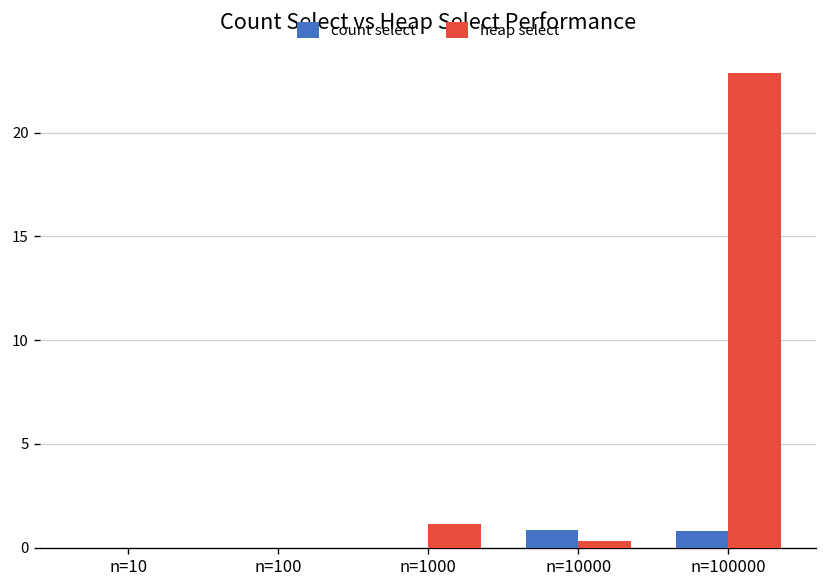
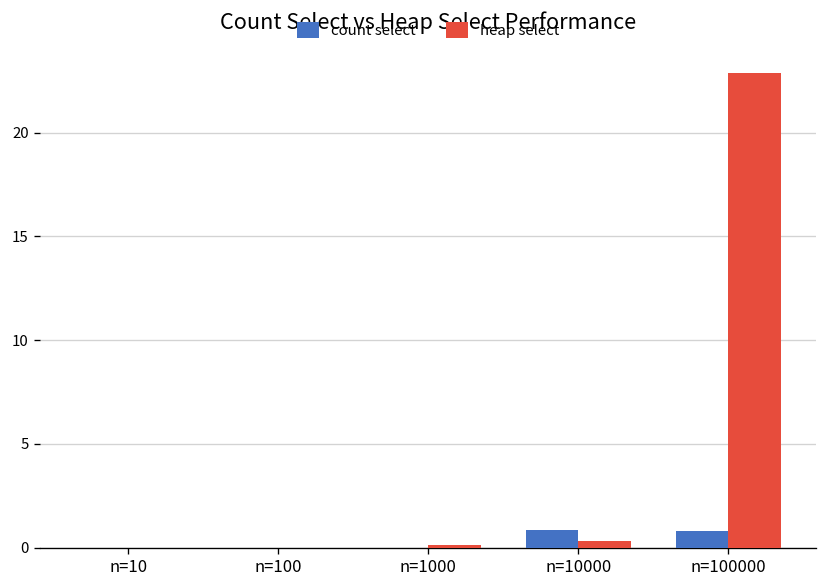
  {
    "count select": {
      "n=10000": 0.9,
      "n=100000": 0.8
    },
    "heap select": {
-     "n=1000": 1.1,
+     "n=1000": 0.1,
      "n=10000": 0.3,
      "n=100000": 22.9
    }
  }
